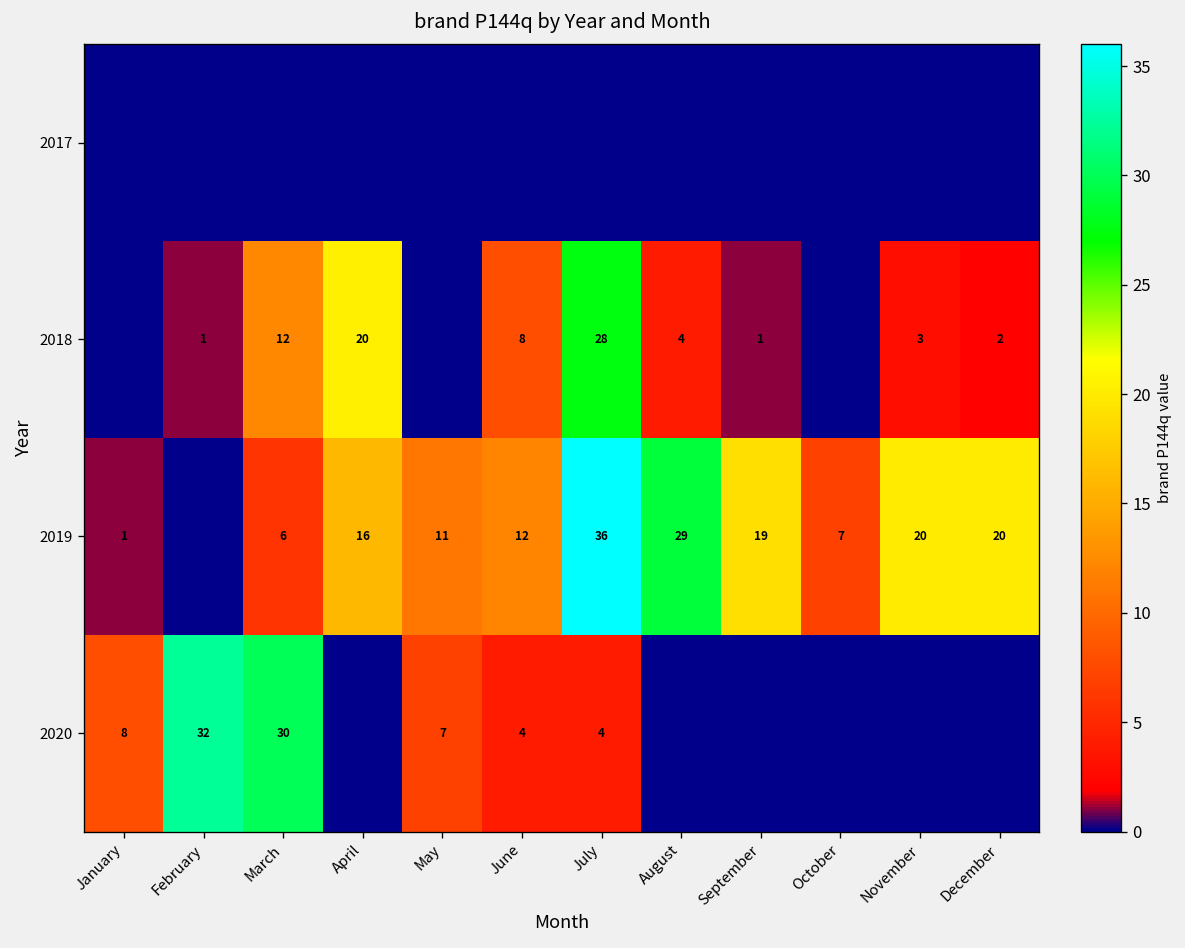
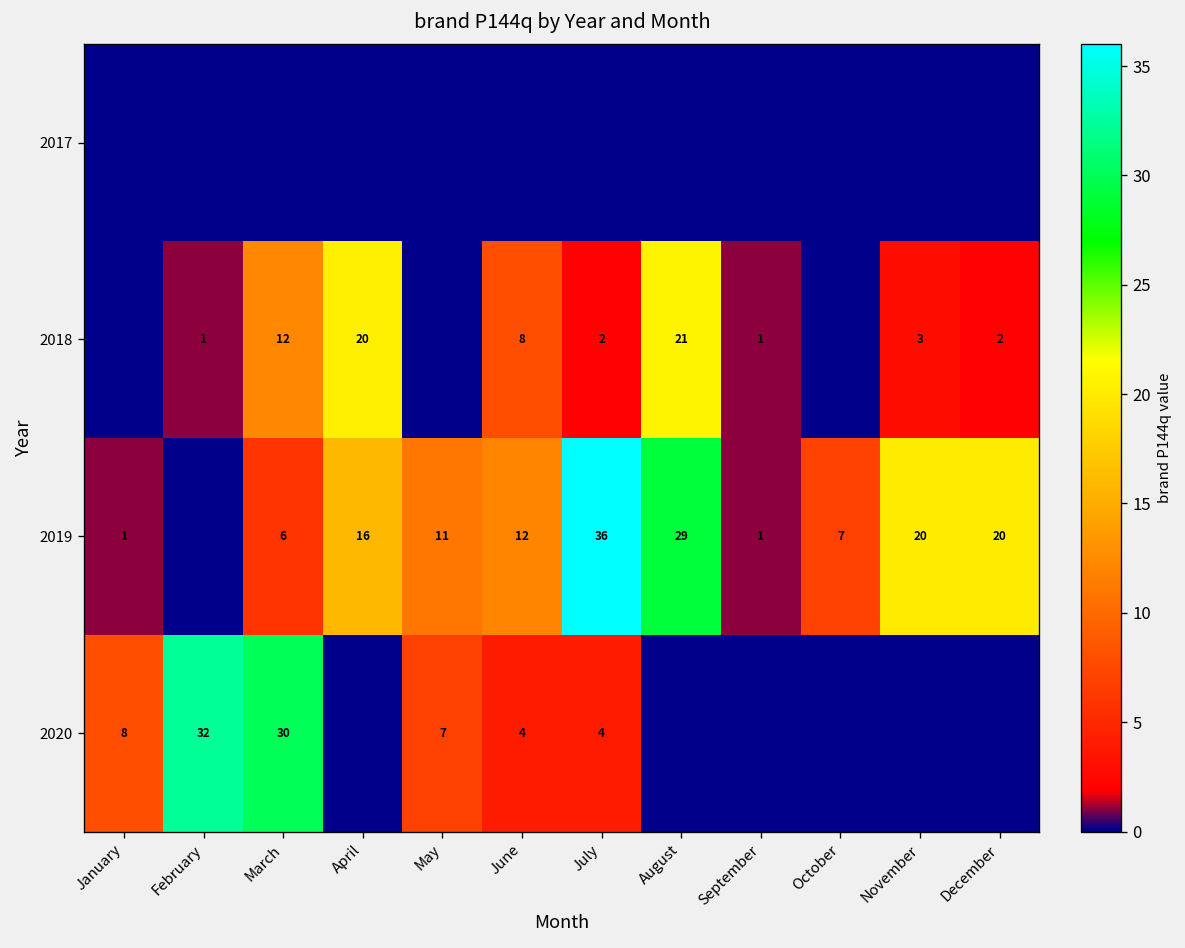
  {
    "2018": {
      "February": 1,
      "March": 12,
      "April": 20,
      "June": 8,
-     "July": 28,
-     "August": 4,
+     "July": 2,
+     "August": 21,
      "September": 1,
      "November": 3,
      "December": 2
    },
    "2019": {
      "January": 1,
      "March": 6,
      "April": 16,
      "May": 11,
      "June": 12,
      "July": 36,
      "August": 29,
-     "September": 19,
+     "September": 1,
      "October": 7,
      "November": 20,
      "December": 20
    },
    "2020": {
      "January": 8,
      "February": 32,
      "March": 30,
      "May": 7,
      "June": 4,
      "July": 4
    }
  }
